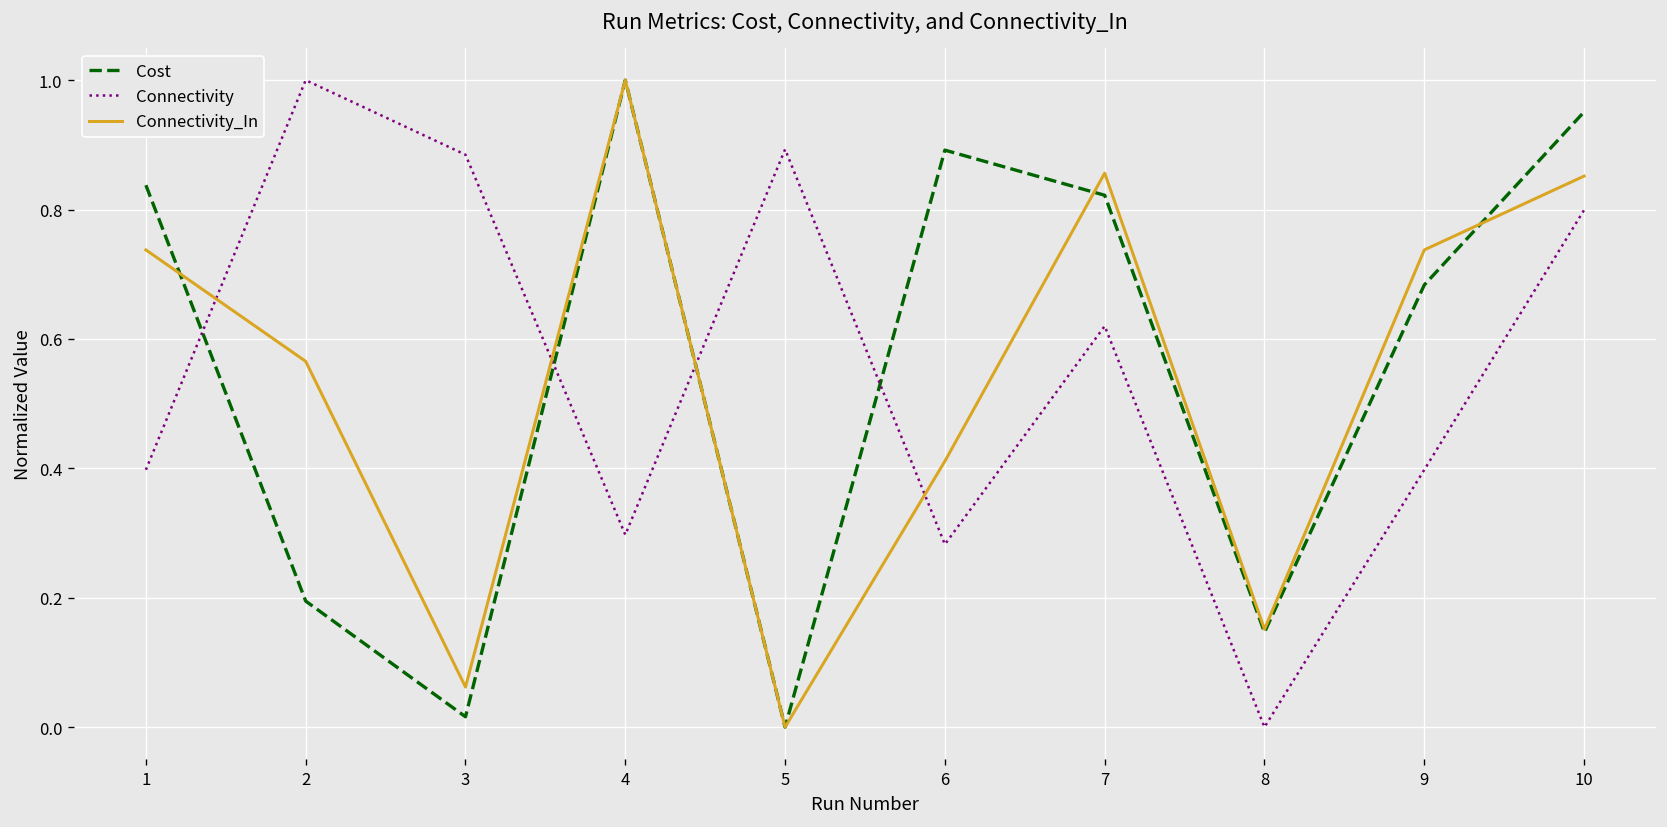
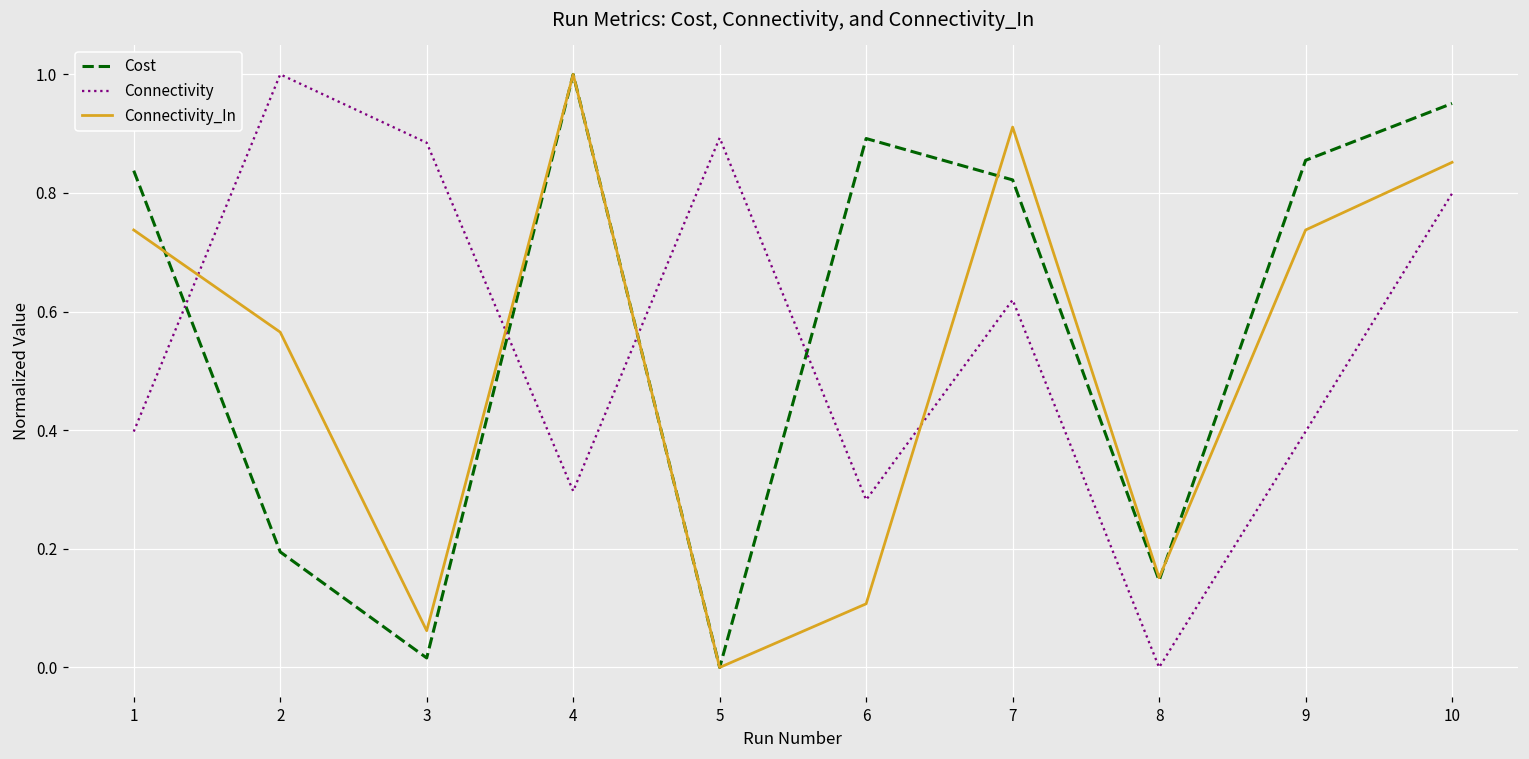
  {
    "Cost": {
      "1": 0.84,
      "2": 0.19,
      "3": 0.02,
      "6": 0.89,
      "7": 0.82,
-     "9": 0.68,
+     "9": 0.86,
      "10": 0.95
    },
    "Connectivity": {
      "1": 0.40,
      "2": 1.00,
      "3": 0.88,
      "4": 0.30,
      "5": 0.89,
      "6": 0.28,
      "7": 0.62,
      "8": 0.00,
      "9": 0.40,
      "10": 0.80
    },
    "Connectivity_In": {
      "1": 0.74,
      "2": 0.57,
      "3": 0.06,
-     "6": 0.41,
-     "7": 0.86,
+     "6": 0.11,
+     "7": 0.91,
      "9": 0.74,
      "10": 0.85
    }
  }
